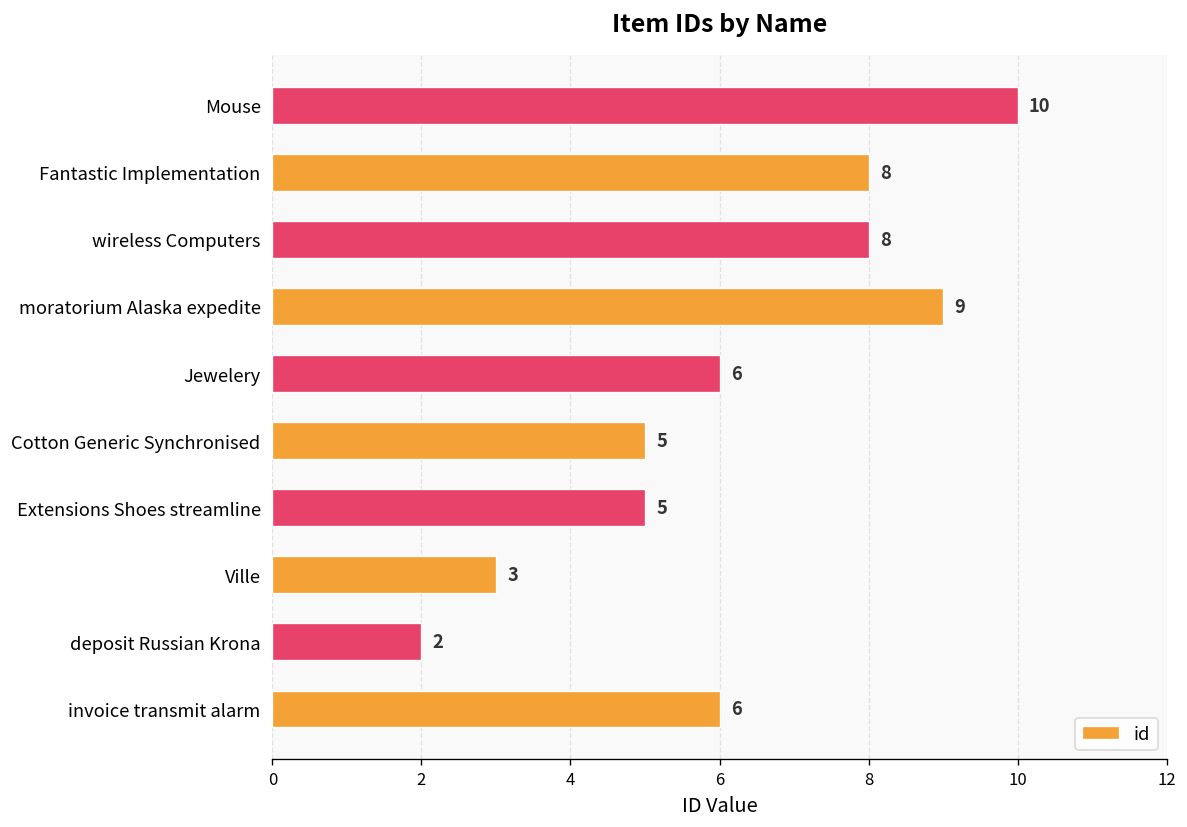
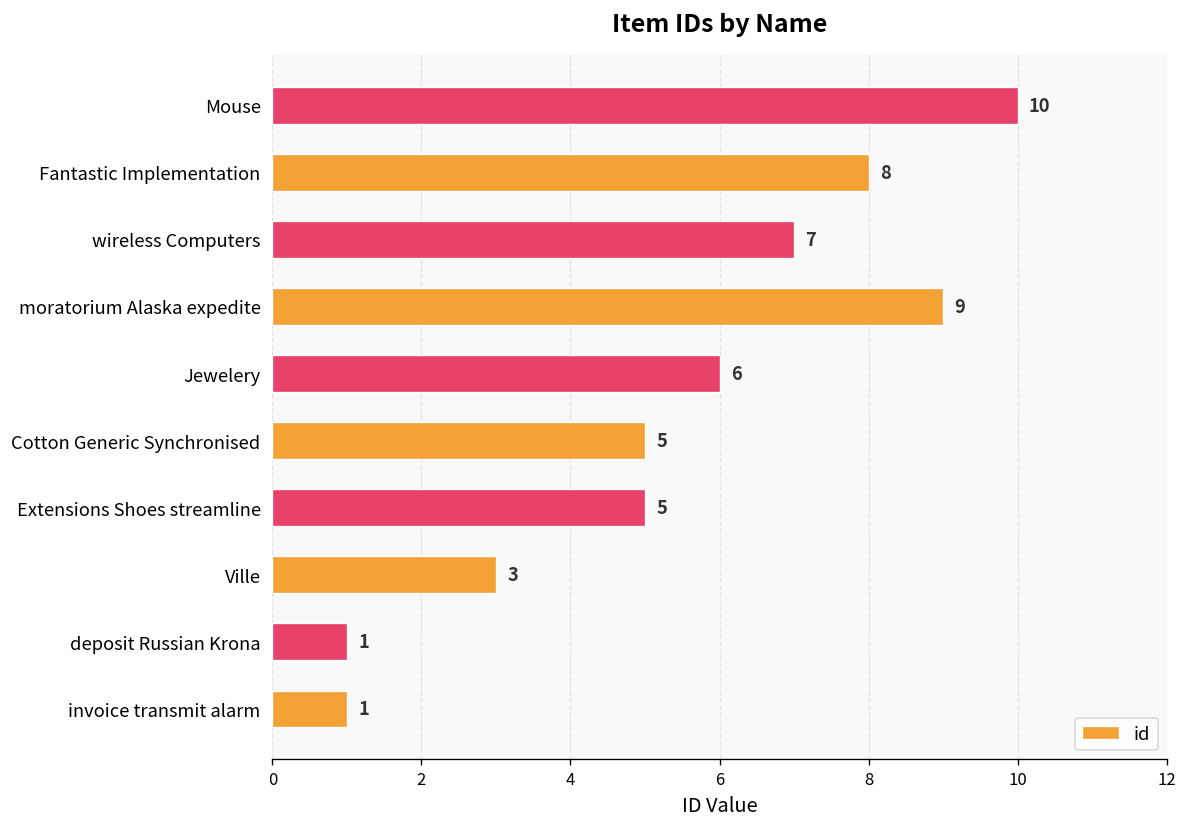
  {
    "Mouse": 10,
    "Fantastic Implementation": 8,
-   "wireless Computers": 8,
+   "wireless Computers": 7,
    "moratorium Alaska expedite": 9,
    "Jewelery": 6,
    "Cotton Generic Synchronised": 5,
    "Extensions Shoes streamline": 5,
    "Ville": 3,
-   "deposit Russian Krona": 2,
-   "invoice transmit alarm": 6
+   "deposit Russian Krona": 1,
+   "invoice transmit alarm": 1
  }
